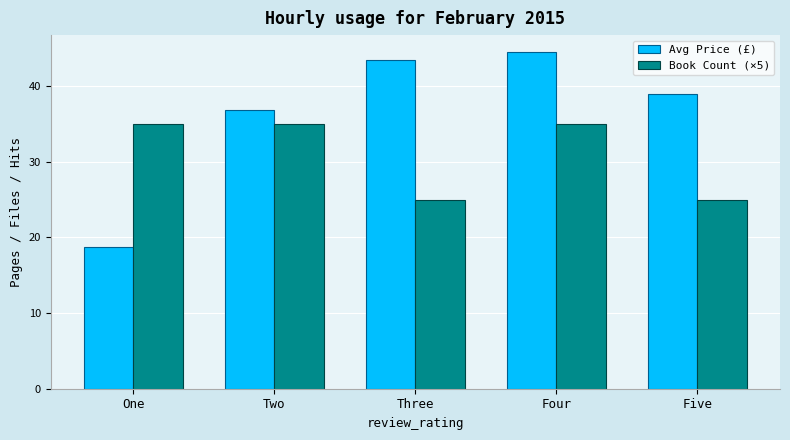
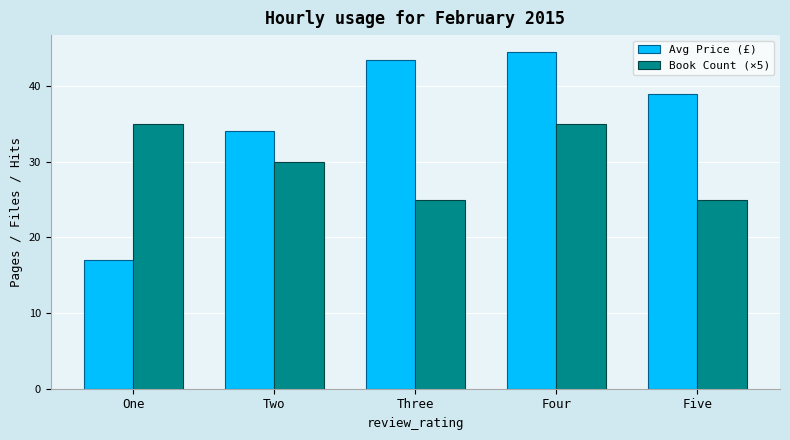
  {
    "Avg Price (£)": {
-     "One": 19,
-     "Two": 37,
+     "One": 17,
+     "Two": 34,
      "Three": 43,
      "Four": 45,
      "Five": 39
    },
    "Book Count (×5)": {
      "One": 35,
-     "Two": 35,
+     "Two": 30,
      "Three": 25,
      "Four": 35,
      "Five": 25
    }
  }
